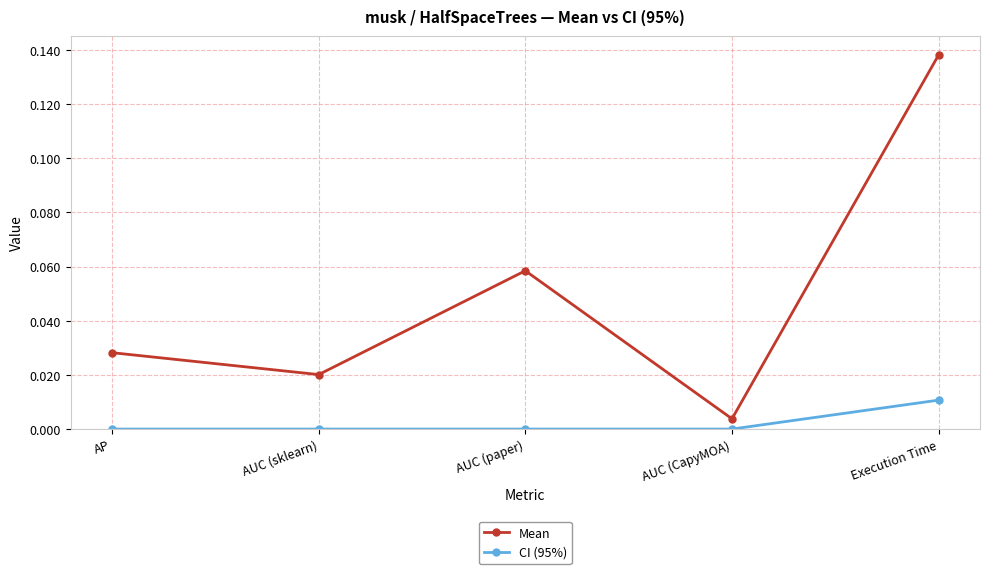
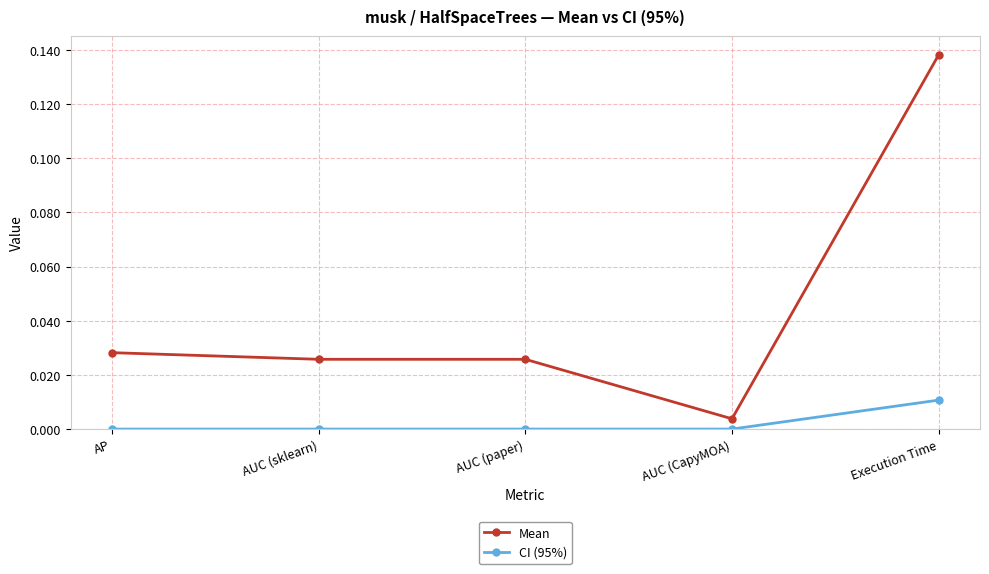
  {
    "Mean": {
      "AP": 0.028,
-     "AUC (sklearn)": 0.020,
-     "AUC (paper)": 0.058,
+     "AUC (sklearn)": 0.026,
+     "AUC (paper)": 0.026,
      "AUC (CapyMOA)": 0.004,
      "Execution Time": 0.138
    },
    "CI (95%)": {
      "AP": 0.000,
      "AUC (sklearn)": 0.000,
      "AUC (paper)": 0.000,
      "AUC (CapyMOA)": 0.000,
      "Execution Time": 0.011
    }
  }
